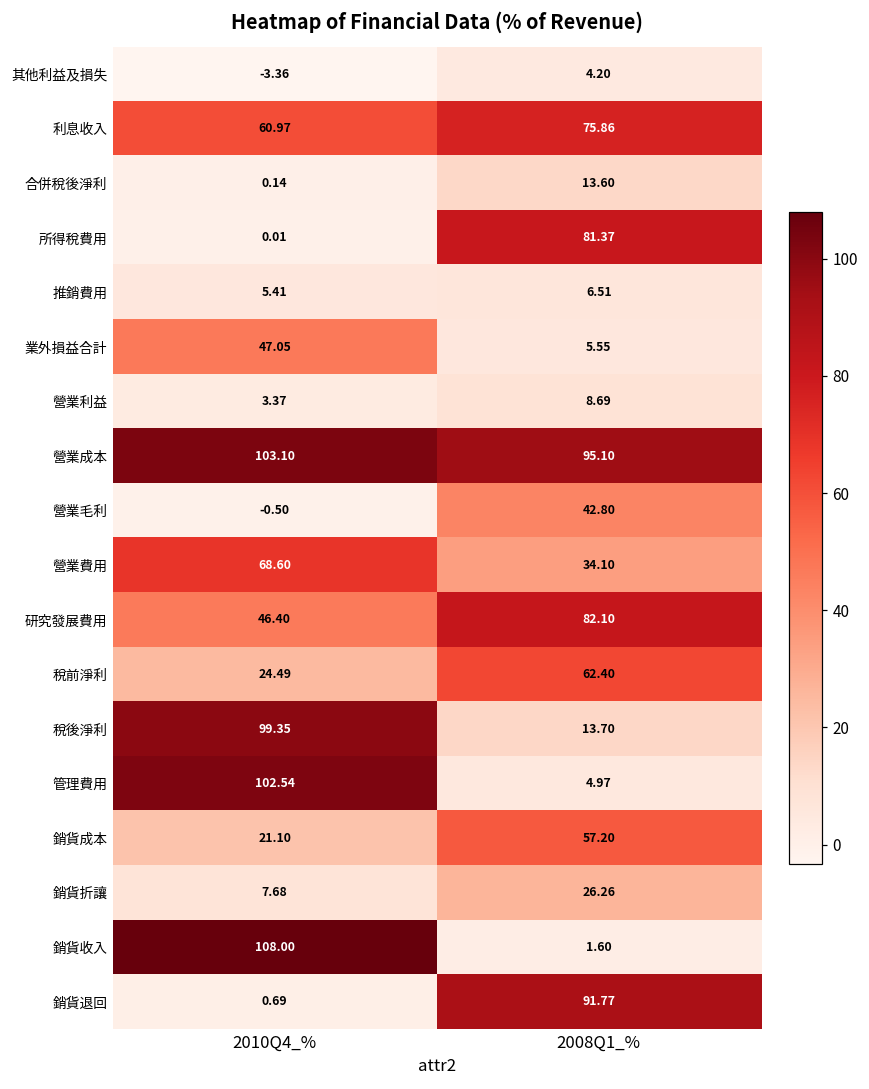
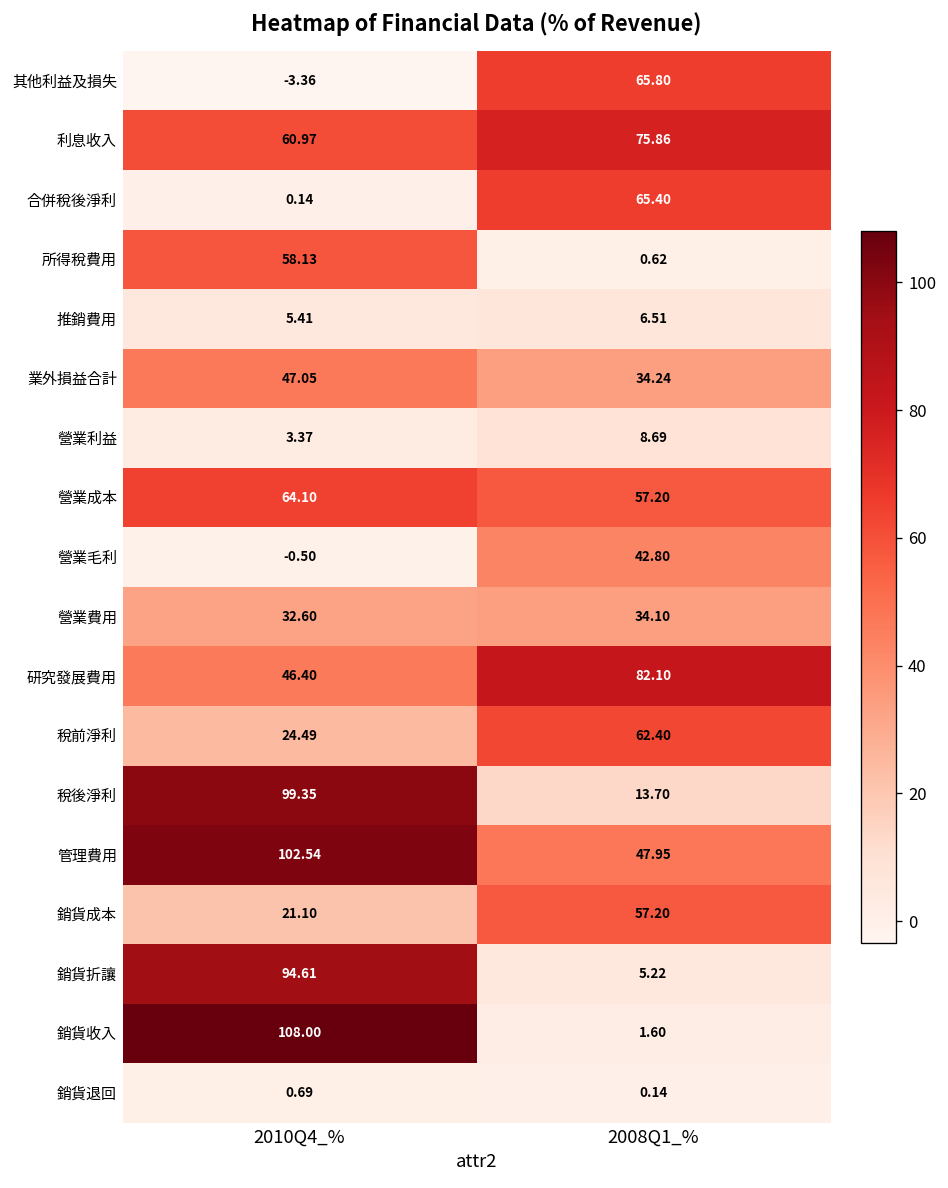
  {
    "其他利益及損失": {
      "2010Q4_%": -3.36,
-     "2008Q1_%": 4.20
+     "2008Q1_%": 65.80
    },
    "利息收入": {
      "2010Q4_%": 60.97,
      "2008Q1_%": 75.86
    },
    "合併稅後淨利": {
      "2010Q4_%": 0.14,
-     "2008Q1_%": 13.60
+     "2008Q1_%": 65.40
    },
    "所得稅費用": {
-     "2010Q4_%": 0.01,
-     "2008Q1_%": 81.37
+     "2010Q4_%": 58.13,
+     "2008Q1_%": 0.62
    },
    "推銷費用": {
      "2010Q4_%": 5.41,
      "2008Q1_%": 6.51
    },
    "業外損益合計": {
      "2010Q4_%": 47.05,
-     "2008Q1_%": 5.55
+     "2008Q1_%": 34.24
    },
    "營業利益": {
      "2010Q4_%": 3.37,
      "2008Q1_%": 8.69
    },
    "營業成本": {
-     "2010Q4_%": 103.10,
-     "2008Q1_%": 95.10
+     "2010Q4_%": 64.10,
+     "2008Q1_%": 57.20
    },
    "營業毛利": {
      "2010Q4_%": -0.50,
      "2008Q1_%": 42.80
    },
    "營業費用": {
-     "2010Q4_%": 68.60,
+     "2010Q4_%": 32.60,
      "2008Q1_%": 34.10
    },
    "研究發展費用": {
      "2010Q4_%": 46.40,
      "2008Q1_%": 82.10
    },
    "稅前淨利": {
      "2010Q4_%": 24.49,
      "2008Q1_%": 62.40
    },
    "稅後淨利": {
      "2010Q4_%": 99.35,
      "2008Q1_%": 13.70
    },
    "管理費用": {
      "2010Q4_%": 102.54,
-     "2008Q1_%": 4.97
+     "2008Q1_%": 47.95
    },
    "銷貨成本": {
      "2010Q4_%": 21.10,
      "2008Q1_%": 57.20
    },
    "銷貨折讓": {
-     "2010Q4_%": 7.68,
-     "2008Q1_%": 26.26
+     "2010Q4_%": 94.61,
+     "2008Q1_%": 5.22
    },
    "銷貨收入": {
      "2010Q4_%": 108.00,
      "2008Q1_%": 1.60
    },
    "銷貨退回": {
      "2010Q4_%": 0.69,
-     "2008Q1_%": 91.77
+     "2008Q1_%": 0.14
    }
  }
